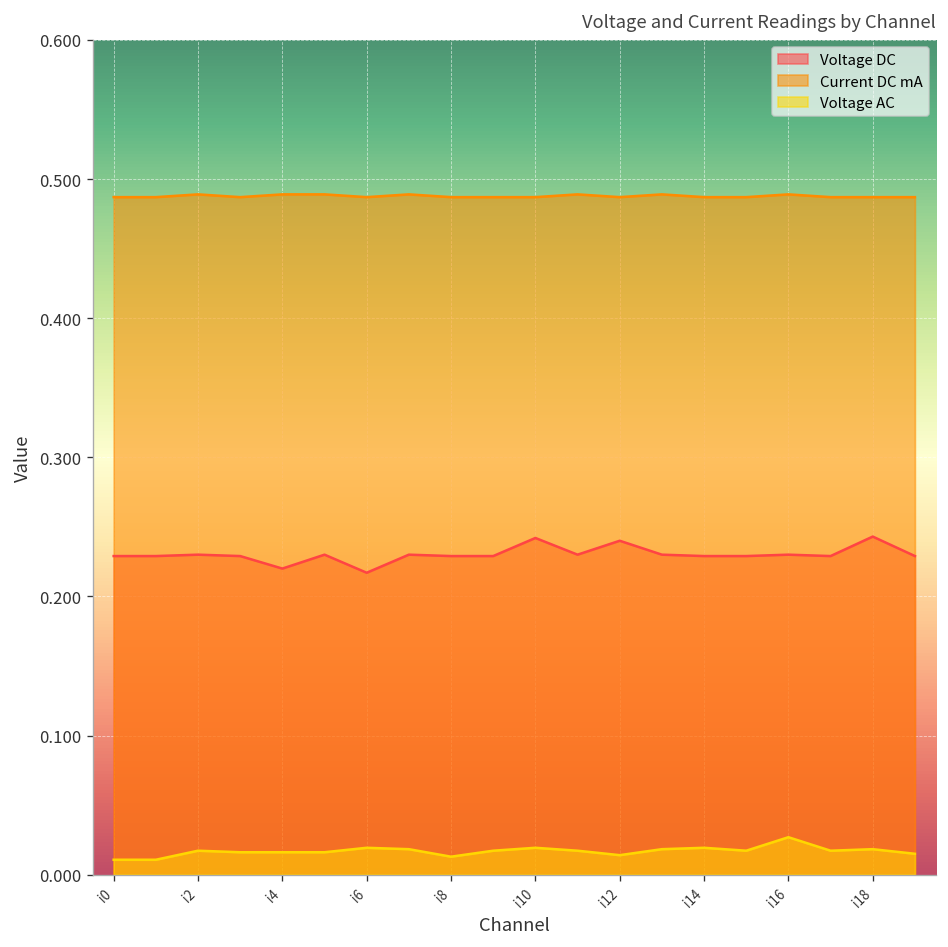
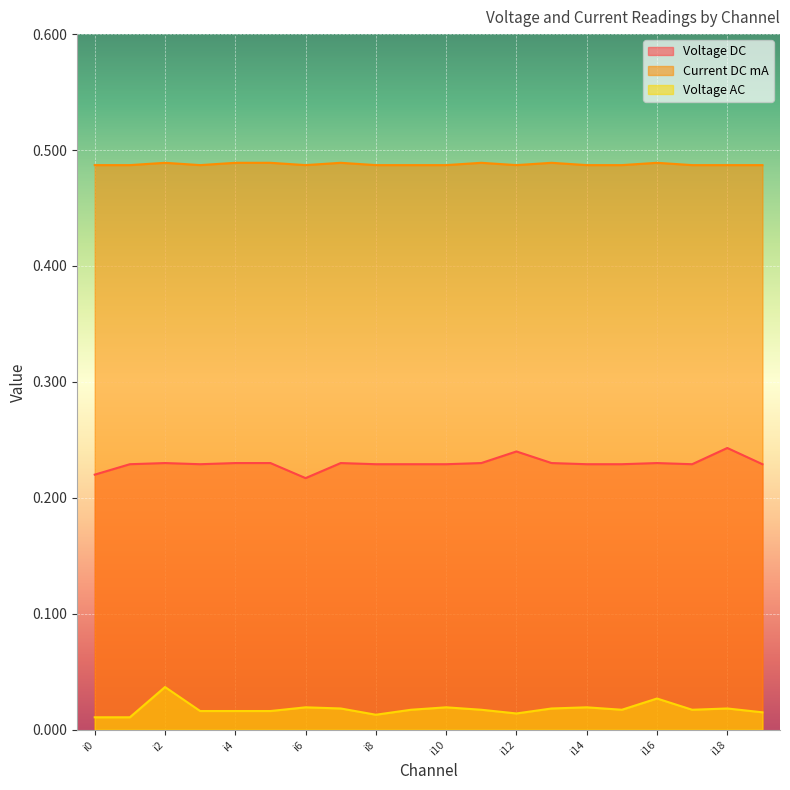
  {
    "Voltage DC": {
-     "i0": 0.229,
+     "i0": 0.220,
      "i2": 0.230,
-     "i4": 0.22,
+     "i4": 0.23,
      "i6": 0.217,
      "i8": 0.229,
-     "i10": 0.242,
+     "i10": 0.229,
      "i12": 0.240,
      "i14": 0.229,
      "i16": 0.230,
      "i18": 0.243
    },
    "Current DC mA": {
      "i0": 0.487,
      "i2": 0.489,
      "i4": 0.489,
      "i6": 0.487,
      "i8": 0.487,
      "i10": 0.487,
      "i12": 0.487,
      "i14": 0.487,
      "i16": 0.489,
      "i18": 0.487
    },
    "Voltage AC": {
      "i0": 0.011,
-     "i2": 0.017,
+     "i2": 0.037,
      "i4": 0.016,
      "i6": 0.019,
      "i8": 0.013,
      "i10": 0.019,
      "i12": 0.014,
      "i14": 0.019,
      "i16": 0.027,
      "i18": 0.018
    }
  }
